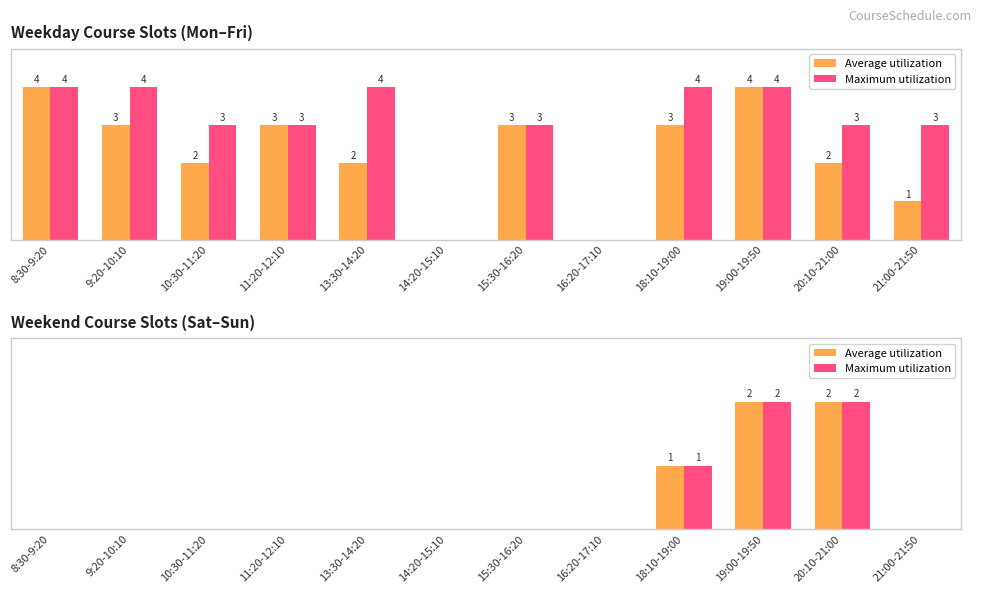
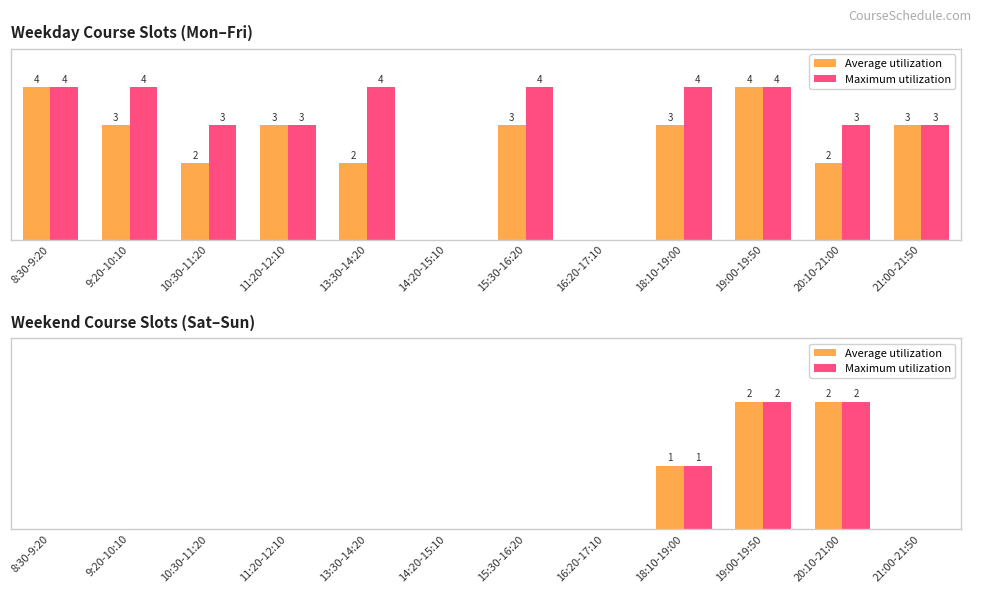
  {
    "Weekday Course Slots (Mon–Fri)": {
      "Average utilization": {
        "8:30-9:20": 4,
        "9:20-10:10": 3,
        "10:30-11:20": 2,
        "11:20-12:10": 3,
        "13:30-14:20": 2,
        "15:30-16:20": 3,
        "18:10-19:00": 3,
        "19:00-19:50": 4,
        "20:10-21:00": 2,
-       "21:00-21:50": 1
+       "21:00-21:50": 3
      },
      "Maximum utilization": {
        "8:30-9:20": 4,
        "9:20-10:10": 4,
        "10:30-11:20": 3,
        "11:20-12:10": 3,
        "13:30-14:20": 4,
-       "15:30-16:20": 3,
+       "15:30-16:20": 4,
        "18:10-19:00": 4,
        "19:00-19:50": 4,
        "20:10-21:00": 3,
        "21:00-21:50": 3
      }
    },
    "Weekend Course Slots (Sat–Sun)": {
      "Average utilization": {
        "18:10-19:00": 1,
        "19:00-19:50": 2,
        "20:10-21:00": 2
      },
      "Maximum utilization": {
        "18:10-19:00": 1,
        "19:00-19:50": 2,
        "20:10-21:00": 2
      }
    }
  }
